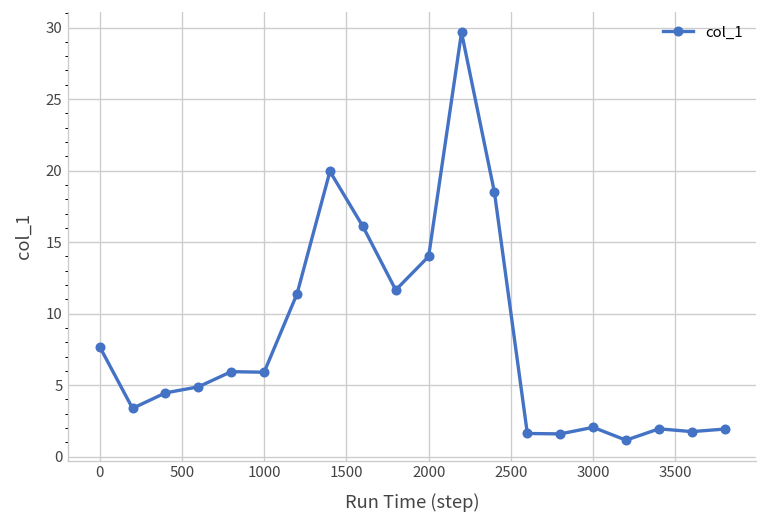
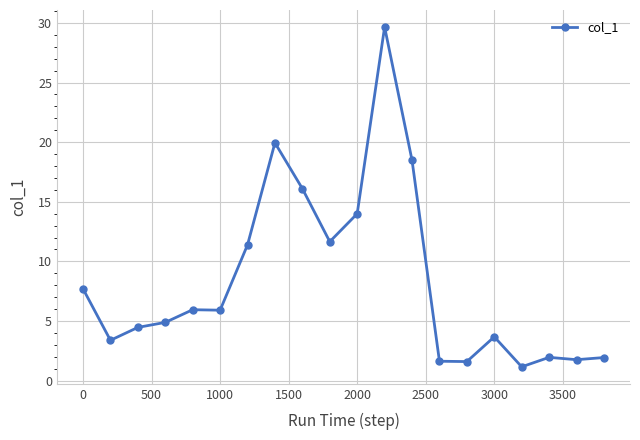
  {
    "0": 7.7,
    "1000": 5.9,
    "2000": 14.0,
-   "3000": 2.1
+   "3000": 3.7
  }
